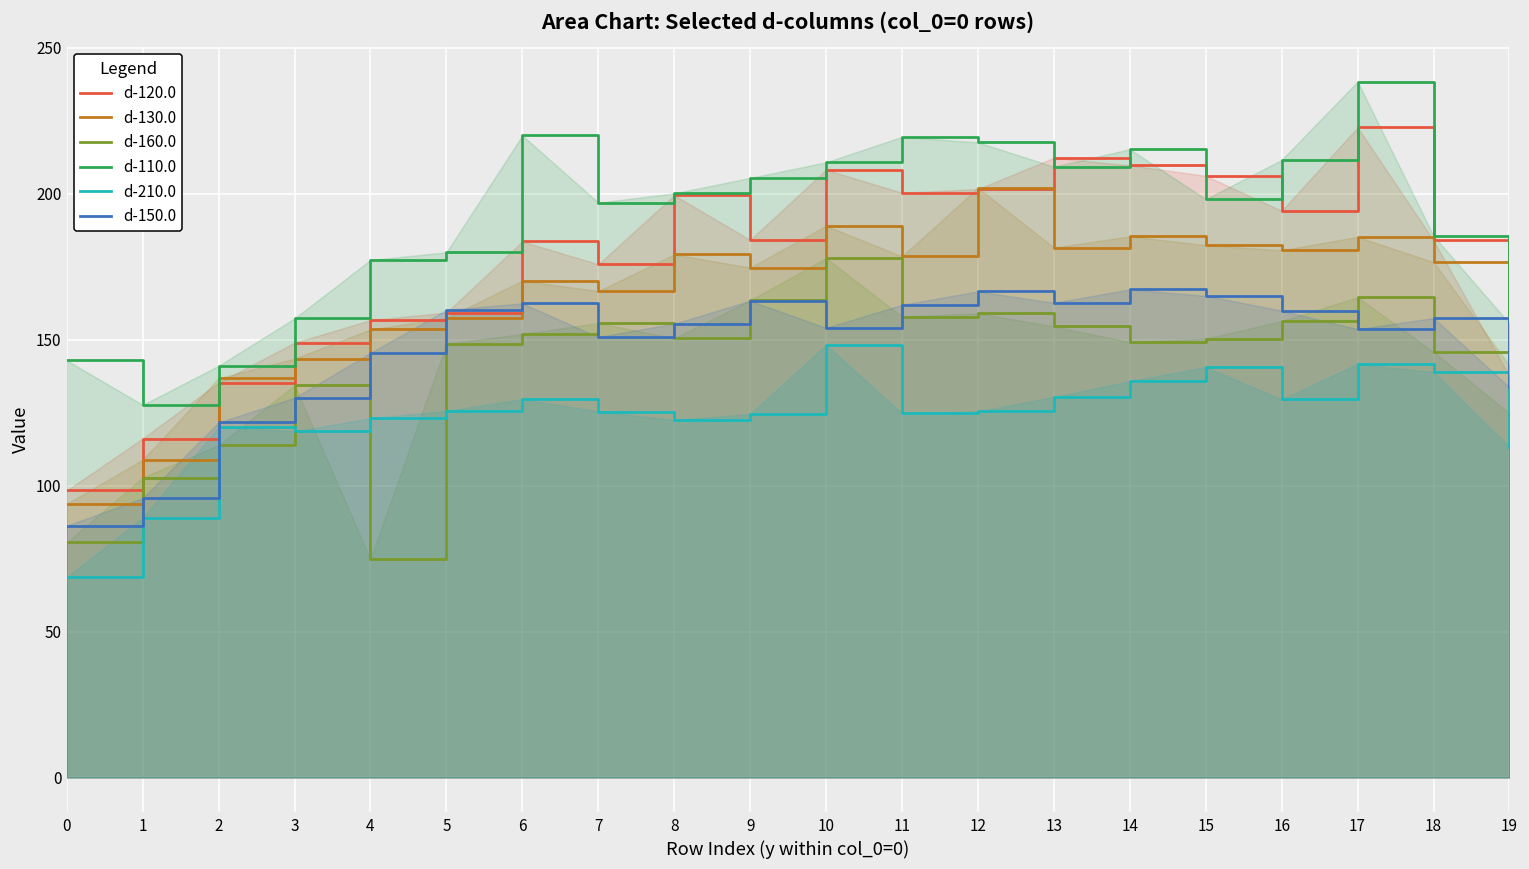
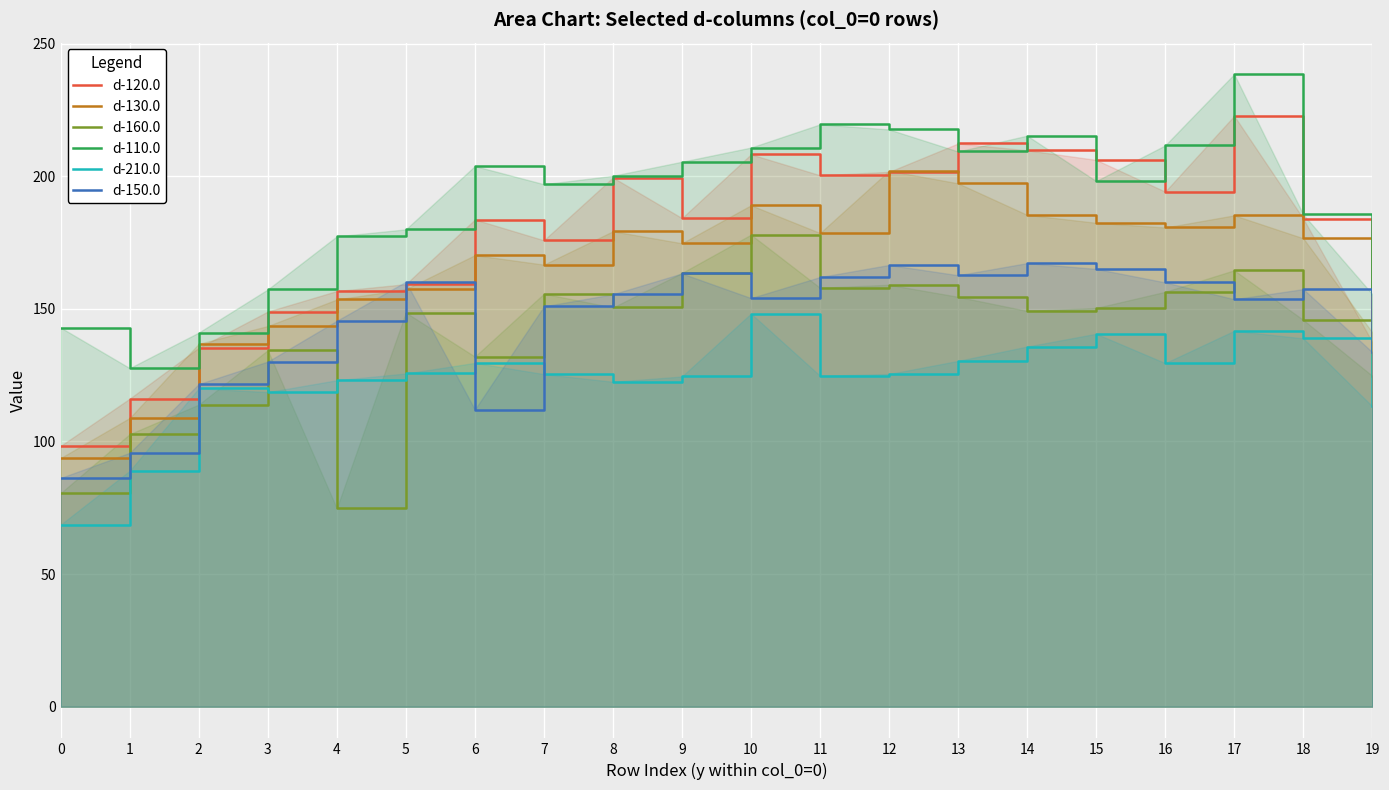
  {
    "d-120.0": {
      "0": 98,
      "1": 116,
      "2": 135,
      "3": 149,
      "4": 157,
      "6": 184,
      "7": 176,
      "9": 184,
      "10": 208,
      "11": 200,
      "13": 212,
      "14": 210,
      "15": 206,
      "16": 194,
      "17": 223,
      "18": 184,
      "19": 137
    },
    "d-130.0": {
      "0": 94,
      "1": 109,
      "2": 137,
      "3": 144,
      "4": 154,
      "5": 157,
      "6": 170,
      "7": 167,
      "8": 179,
      "9": 175,
      "10": 189,
      "11": 179,
-     "13": 182,
+     "13": 197,
      "14": 185,
      "15": 182,
      "16": 181,
      "17": 185,
      "18": 177,
      "19": 141
    },
    "d-160.0": {
      "0": 81,
      "1": 103,
      "2": 114,
      "3": 134,
      "4": 75,
      "5": 149,
-     "6": 152,
+     "6": 132,
      "7": 156,
      "8": 151,
      "10": 178,
      "11": 158,
      "12": 159,
      "13": 155,
      "14": 149,
      "15": 150,
      "16": 156,
      "17": 165,
      "18": 146,
      "19": 125
    },
    "d-110.0": {
      "0": 143,
      "1": 128,
      "2": 141,
      "3": 157,
      "4": 177,
      "5": 180,
-     "6": 220,
+     "6": 204,
      "7": 197,
      "9": 205,
      "10": 211,
      "11": 220,
      "12": 218,
      "13": 209,
      "14": 215,
      "15": 198,
      "16": 212,
      "17": 238,
      "18": 186,
      "19": 156
    },
    "d-210.0": {
      "0": 69,
      "1": 89,
      "2": 120,
      "3": 119,
      "4": 123,
      "5": 126,
      "6": 130,
      "7": 125,
      "8": 123,
      "9": 124,
      "10": 148,
      "11": 125,
      "12": 125,
      "13": 130,
      "14": 136,
      "15": 141,
      "16": 130,
      "17": 142,
      "18": 139,
      "19": 113
    },
    "d-150.0": {
      "0": 86,
      "1": 96,
      "2": 122,
      "3": 130,
      "4": 145,
-     "6": 162,
+     "6": 112,
      "7": 151,
      "8": 156,
      "10": 154,
      "11": 162,
      "12": 167,
      "13": 163,
      "14": 167,
      "15": 165,
      "16": 160,
      "17": 154,
      "18": 157,
      "19": 134
    }
  }
